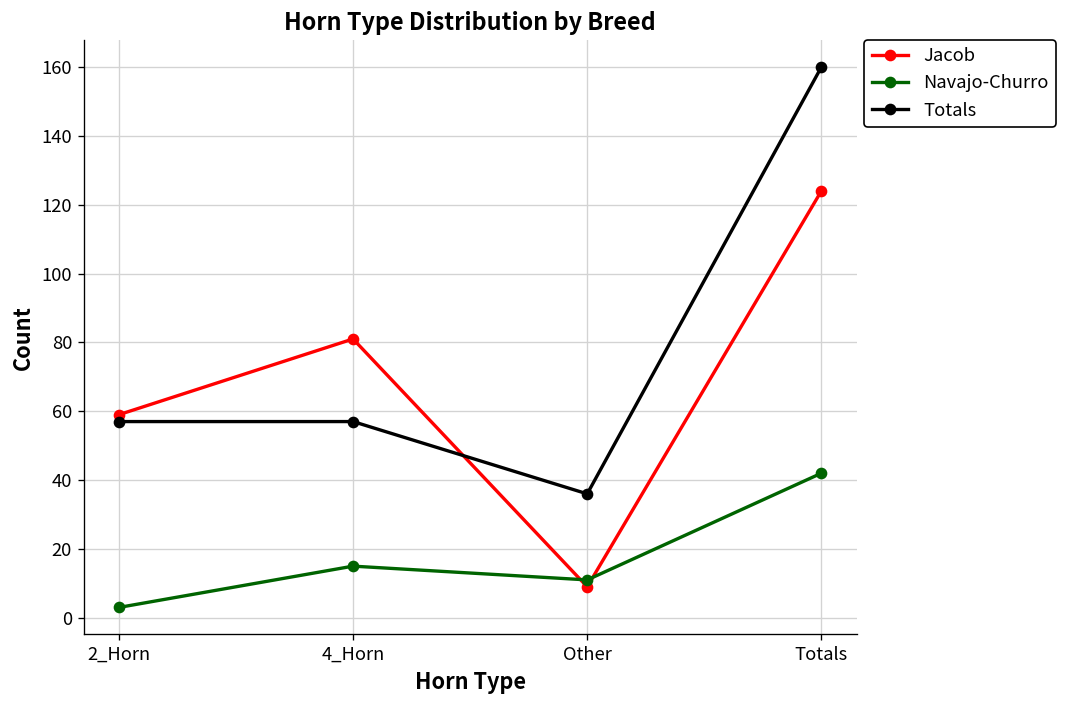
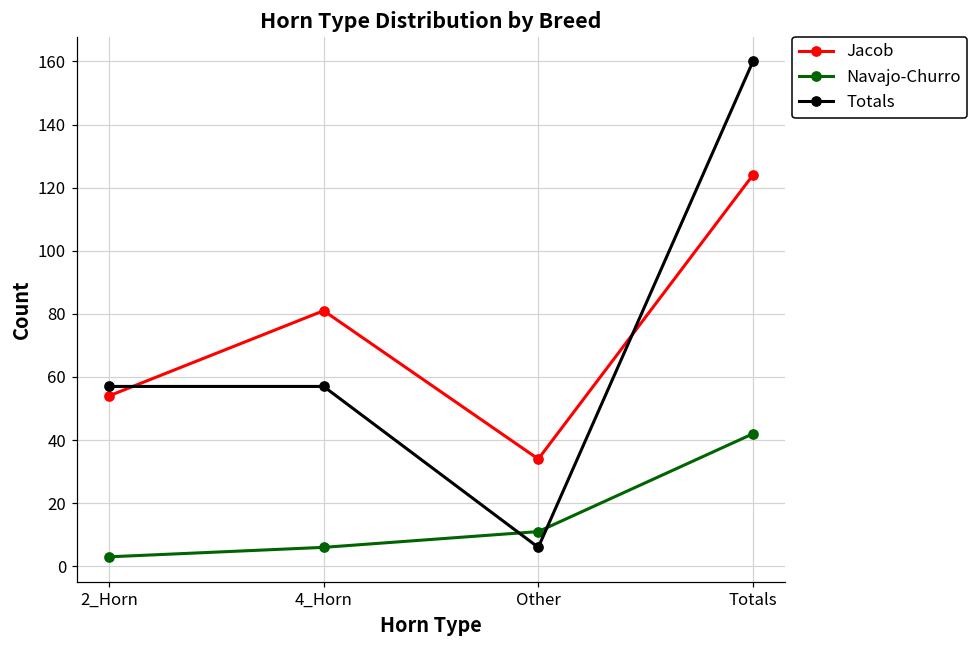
  {
    "Jacob": {
-     "2_Horn": 59,
+     "2_Horn": 54,
      "4_Horn": 81,
-     "Other": 9,
+     "Other": 34,
      "Totals": 124
    },
    "Navajo-Churro": {
      "2_Horn": 3,
-     "4_Horn": 15,
+     "4_Horn": 6,
      "Other": 11,
      "Totals": 42
    },
    "Totals": {
      "2_Horn": 57,
      "4_Horn": 57,
-     "Other": 36,
+     "Other": 6,
      "Totals": 160
    }
  }
